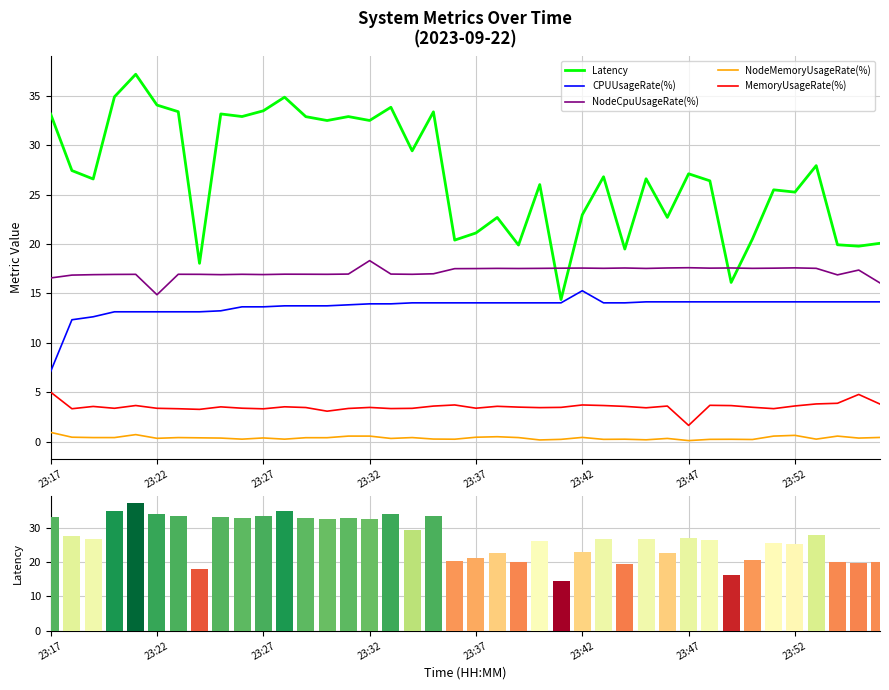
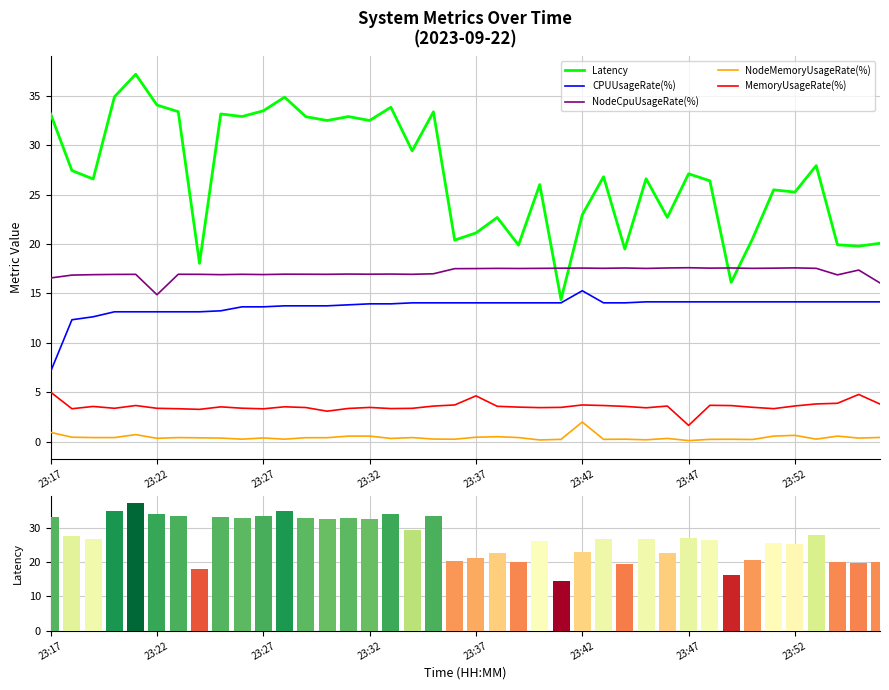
  {
    "System Metrics Over Time (2023-09-22)": {
      "Latency": {
        "23:17": 33,
        "23:22": 34,
        "23:27": 33,
        "23:32": 32,
        "23:37": 21,
        "23:42": 23,
        "23:47": 27,
        "23:52": 25
      },
      "CPUUsageRate(%)": {
        "23:17": 7,
        "23:22": 13,
        "23:27": 14,
        "23:32": 14,
        "23:37": 14,
        "23:42": 15,
        "23:47": 14,
        "23:52": 14
      },
      "NodeCpuUsageRate(%)": {
        "23:17": 17,
        "23:22": 15,
        "23:27": 17,
-       "23:32": 18,
+       "23:32": 17,
        "23:37": 18,
        "23:42": 18,
        "23:47": 18,
        "23:52": 18
      },
      "NodeMemoryUsageRate(%)": {
        "23:17": 1,
        "23:22": 0,
        "23:27": 0,
        "23:32": 1,
        "23:37": 0,
-       "23:42": 0,
+       "23:42": 2,
        "23:47": 0,
        "23:52": 1
      },
      "MemoryUsageRate(%)": {
        "23:17": 5,
        "23:22": 3,
        "23:27": 3,
        "23:32": 3,
-       "23:37": 3,
+       "23:37": 5,
        "23:42": 4,
        "23:47": 2,
        "23:52": 4
      }
    }
  }
